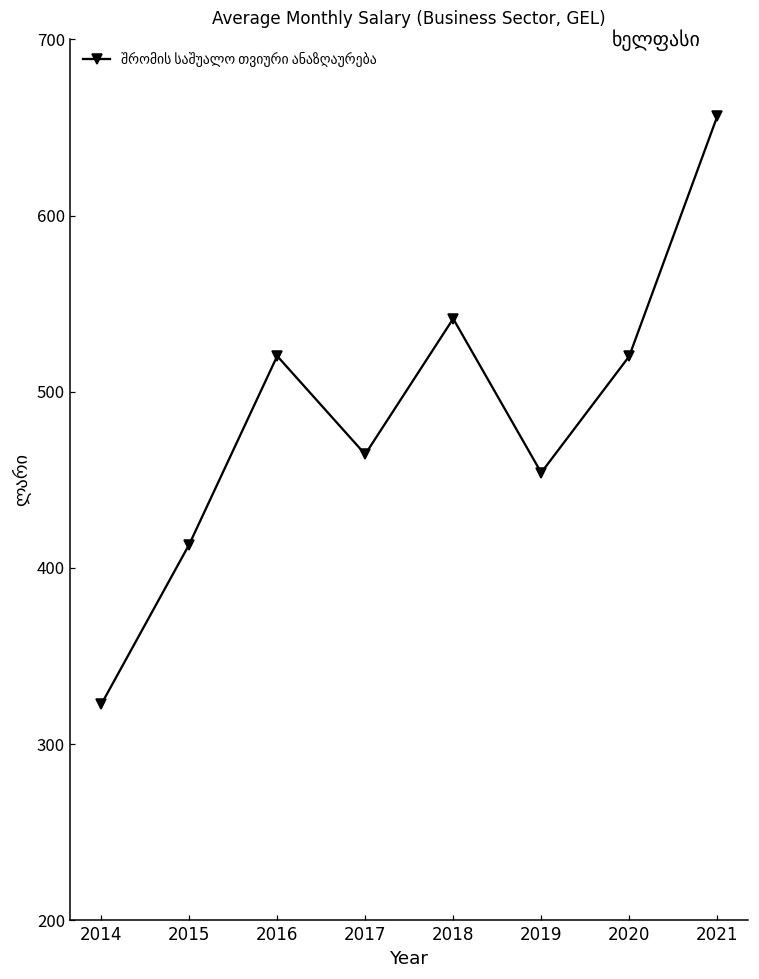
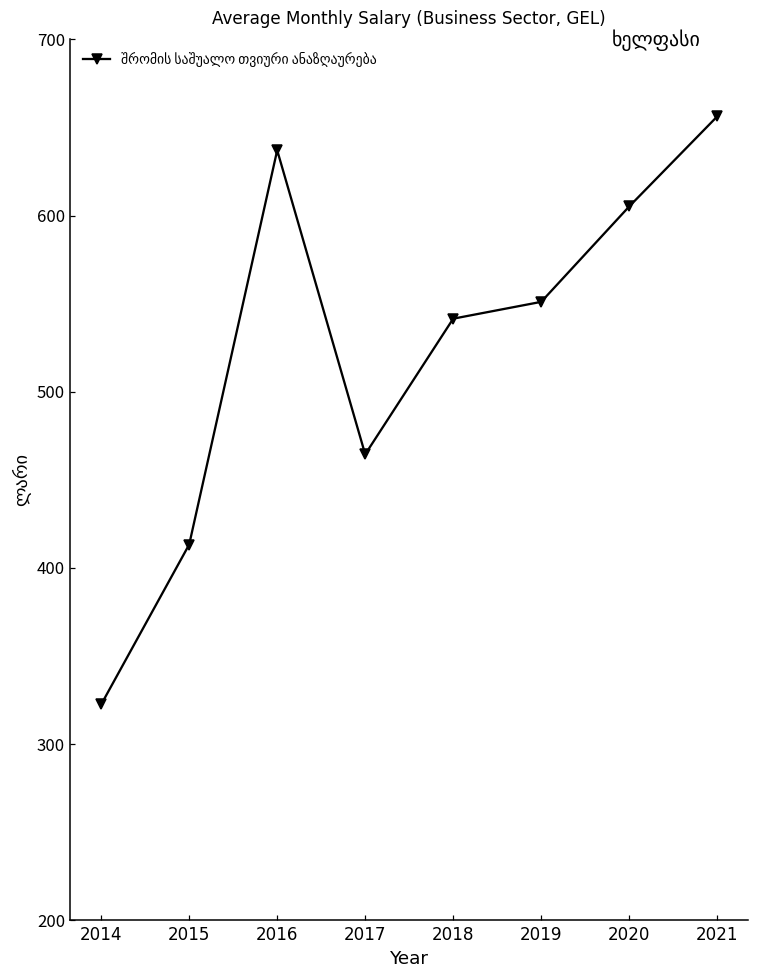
  {
    "2014": 323,
    "2015": 413,
-   "2016": 520,
+   "2016": 637,
    "2017": 465,
    "2018": 542,
-   "2019": 454,
-   "2020": 520,
+   "2019": 551,
+   "2020": 605,
    "2021": 656
  }
